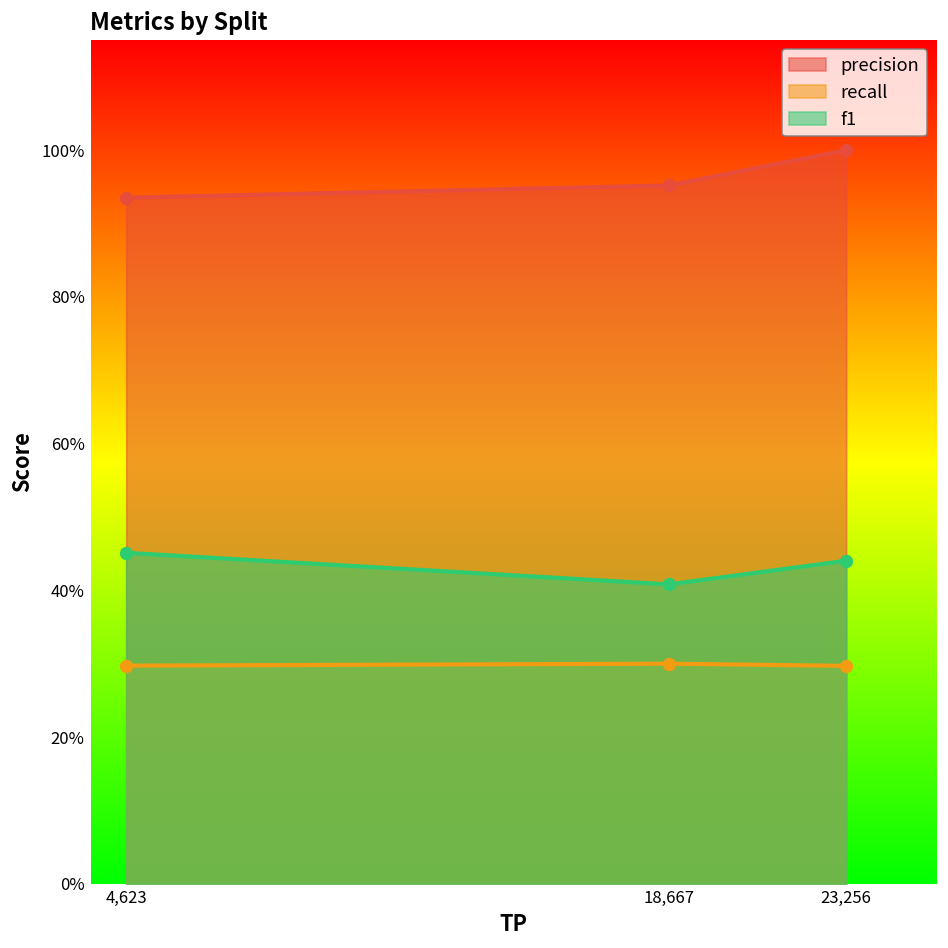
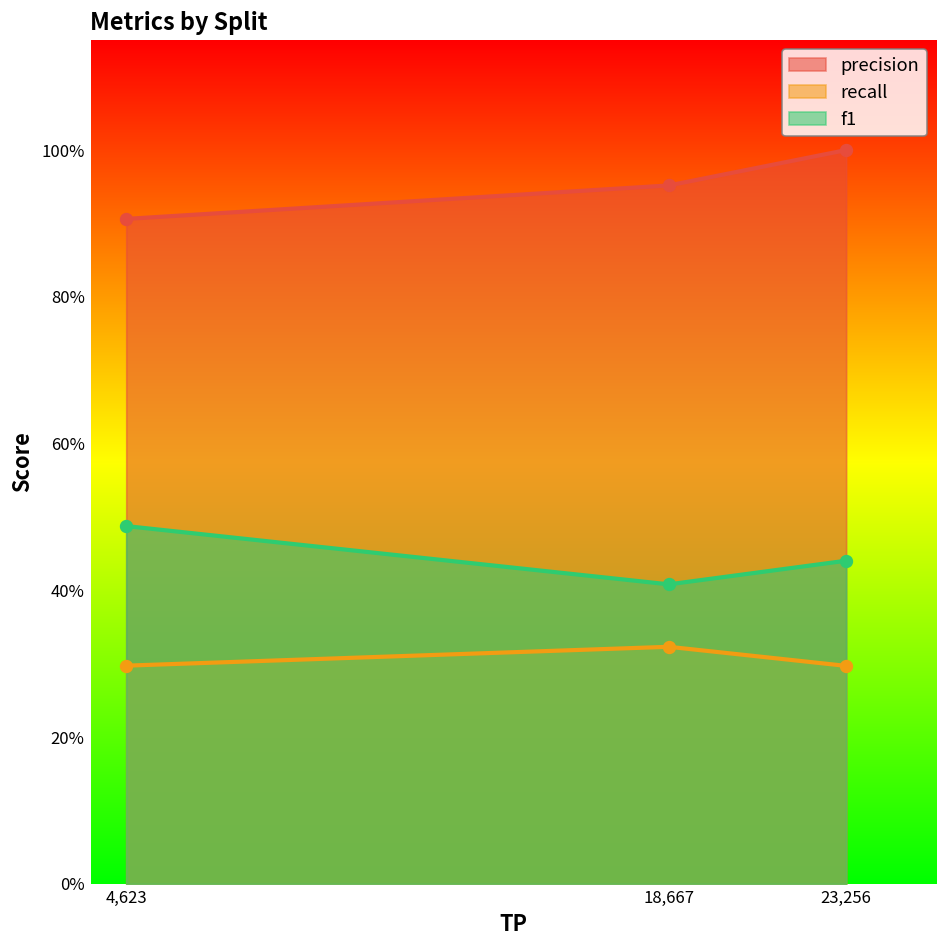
  {
    "precision": {
-     "4,623": "94%",
+     "4,623": "91%",
      "18,667": "95%",
      "23,256": "100%"
    },
    "recall": {
      "4,623": "30%",
-     "18,667": "30%",
+     "18,667": "32%",
      "23,256": "30%"
    },
    "f1": {
-     "4,623": "45%",
+     "4,623": "49%",
      "18,667": "41%",
      "23,256": "44%"
    }
  }
